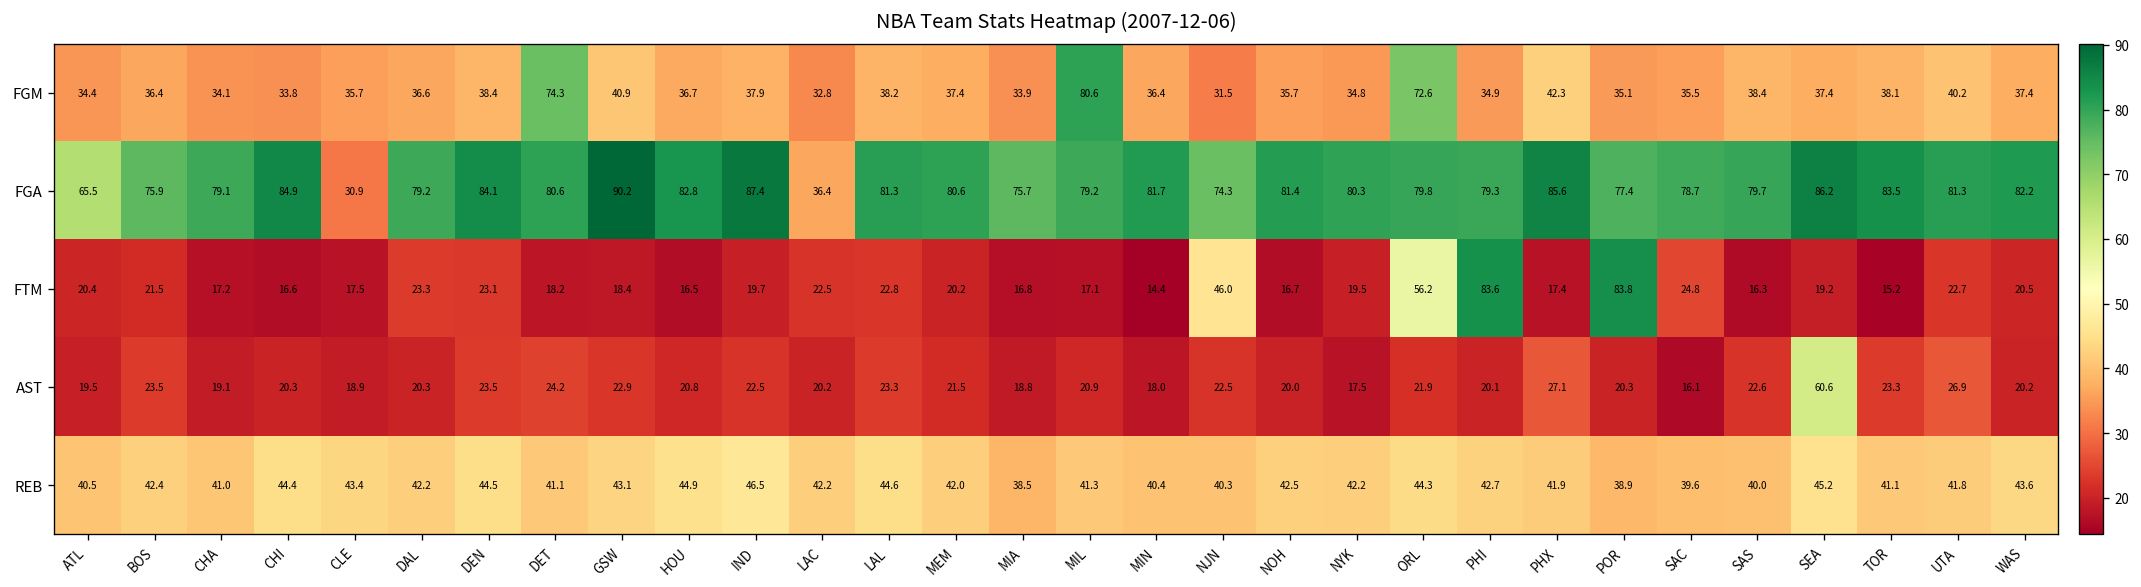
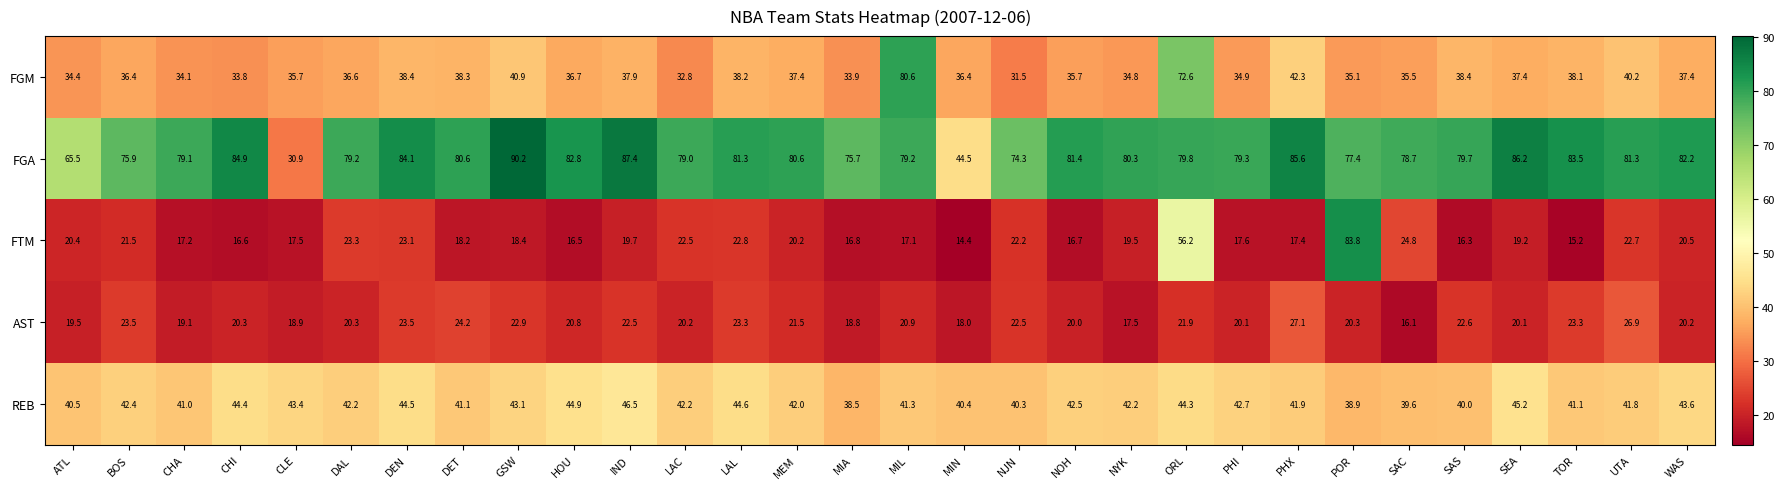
  {
    "FGM": {
      "ATL": 34.4,
      "BOS": 36.4,
      "CHA": 34.1,
      "CHI": 33.8,
      "CLE": 35.7,
      "DAL": 36.6,
      "DEN": 38.4,
-     "DET": 74.3,
+     "DET": 38.3,
      "GSW": 40.9,
      "HOU": 36.7,
      "IND": 37.9,
      "LAC": 32.8,
      "LAL": 38.2,
      "MEM": 37.4,
      "MIA": 33.9,
      "MIL": 80.6,
      "MIN": 36.4,
      "NJN": 31.5,
      "NOH": 35.7,
      "NYK": 34.8,
      "ORL": 72.6,
      "PHI": 34.9,
      "PHX": 42.3,
      "POR": 35.1,
      "SAC": 35.5,
      "SAS": 38.4,
      "SEA": 37.4,
      "TOR": 38.1,
      "UTA": 40.2,
      "WAS": 37.4
    },
    "FGA": {
      "ATL": 65.5,
      "BOS": 75.9,
      "CHA": 79.1,
      "CHI": 84.9,
      "CLE": 30.9,
      "DAL": 79.2,
      "DEN": 84.1,
      "DET": 80.6,
      "GSW": 90.2,
      "HOU": 82.8,
      "IND": 87.4,
-     "LAC": 36.4,
+     "LAC": 79.0,
      "LAL": 81.3,
      "MEM": 80.6,
      "MIA": 75.7,
      "MIL": 79.2,
-     "MIN": 81.7,
+     "MIN": 44.5,
      "NJN": 74.3,
      "NOH": 81.4,
      "NYK": 80.3,
      "ORL": 79.8,
      "PHI": 79.3,
      "PHX": 85.6,
      "POR": 77.4,
      "SAC": 78.7,
      "SAS": 79.7,
      "SEA": 86.2,
      "TOR": 83.5,
      "UTA": 81.3,
      "WAS": 82.2
    },
    "FTM": {
      "ATL": 20.4,
      "BOS": 21.5,
      "CHA": 17.2,
      "CHI": 16.6,
      "CLE": 17.5,
      "DAL": 23.3,
      "DEN": 23.1,
      "DET": 18.2,
      "GSW": 18.4,
      "HOU": 16.5,
      "IND": 19.7,
      "LAC": 22.5,
      "LAL": 22.8,
      "MEM": 20.2,
      "MIA": 16.8,
      "MIL": 17.1,
      "MIN": 14.4,
-     "NJN": 46.0,
+     "NJN": 22.2,
      "NOH": 16.7,
      "NYK": 19.5,
      "ORL": 56.2,
-     "PHI": 83.6,
+     "PHI": 17.6,
      "PHX": 17.4,
      "POR": 83.8,
      "SAC": 24.8,
      "SAS": 16.3,
      "SEA": 19.2,
      "TOR": 15.2,
      "UTA": 22.7,
      "WAS": 20.5
    },
    "AST": {
      "ATL": 19.5,
      "BOS": 23.5,
      "CHA": 19.1,
      "CHI": 20.3,
      "CLE": 18.9,
      "DAL": 20.3,
      "DEN": 23.5,
      "DET": 24.2,
      "GSW": 22.9,
      "HOU": 20.8,
      "IND": 22.5,
      "LAC": 20.2,
      "LAL": 23.3,
      "MEM": 21.5,
      "MIA": 18.8,
      "MIL": 20.9,
      "MIN": 18.0,
      "NJN": 22.5,
      "NOH": 20.0,
      "NYK": 17.5,
      "ORL": 21.9,
      "PHI": 20.1,
      "PHX": 27.1,
      "POR": 20.3,
      "SAC": 16.1,
      "SAS": 22.6,
-     "SEA": 60.6,
+     "SEA": 20.1,
      "TOR": 23.3,
      "UTA": 26.9,
      "WAS": 20.2
    },
    "REB": {
      "ATL": 40.5,
      "BOS": 42.4,
      "CHA": 41.0,
      "CHI": 44.4,
      "CLE": 43.4,
      "DAL": 42.2,
      "DEN": 44.5,
      "DET": 41.1,
      "GSW": 43.1,
      "HOU": 44.9,
      "IND": 46.5,
      "LAC": 42.2,
      "LAL": 44.6,
      "MEM": 42.0,
      "MIA": 38.5,
      "MIL": 41.3,
      "MIN": 40.4,
      "NJN": 40.3,
      "NOH": 42.5,
      "NYK": 42.2,
      "ORL": 44.3,
      "PHI": 42.7,
      "PHX": 41.9,
      "POR": 38.9,
      "SAC": 39.6,
      "SAS": 40.0,
      "SEA": 45.2,
      "TOR": 41.1,
      "UTA": 41.8,
      "WAS": 43.6
    }
  }
